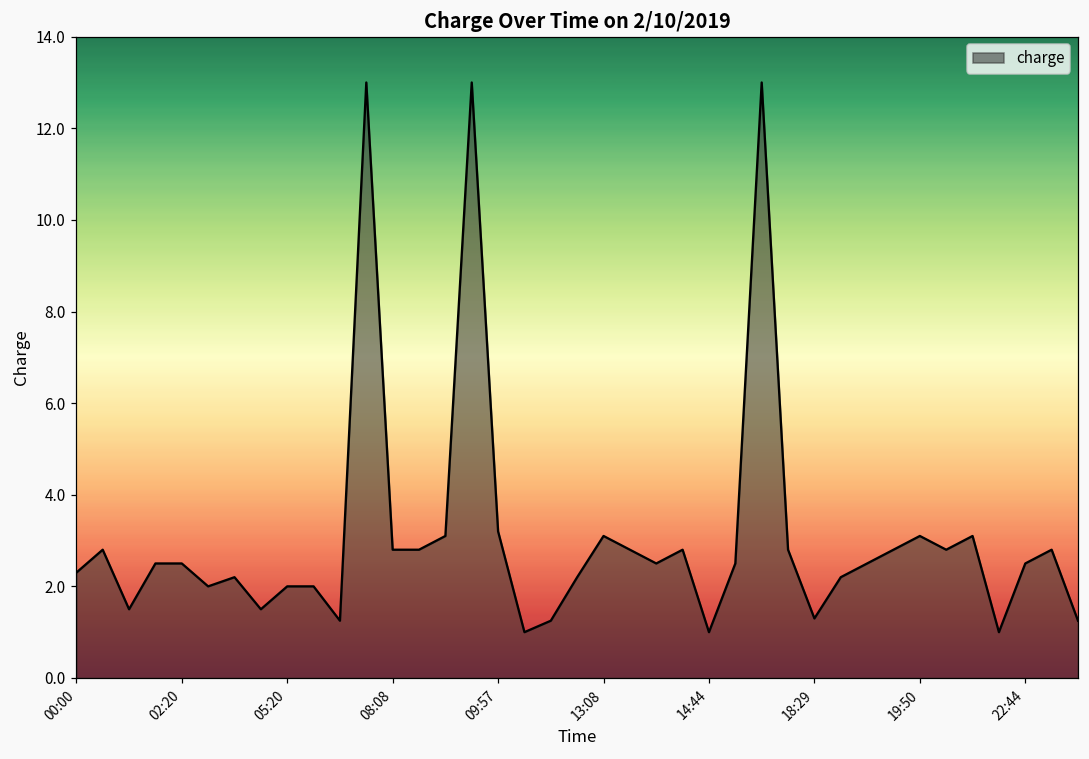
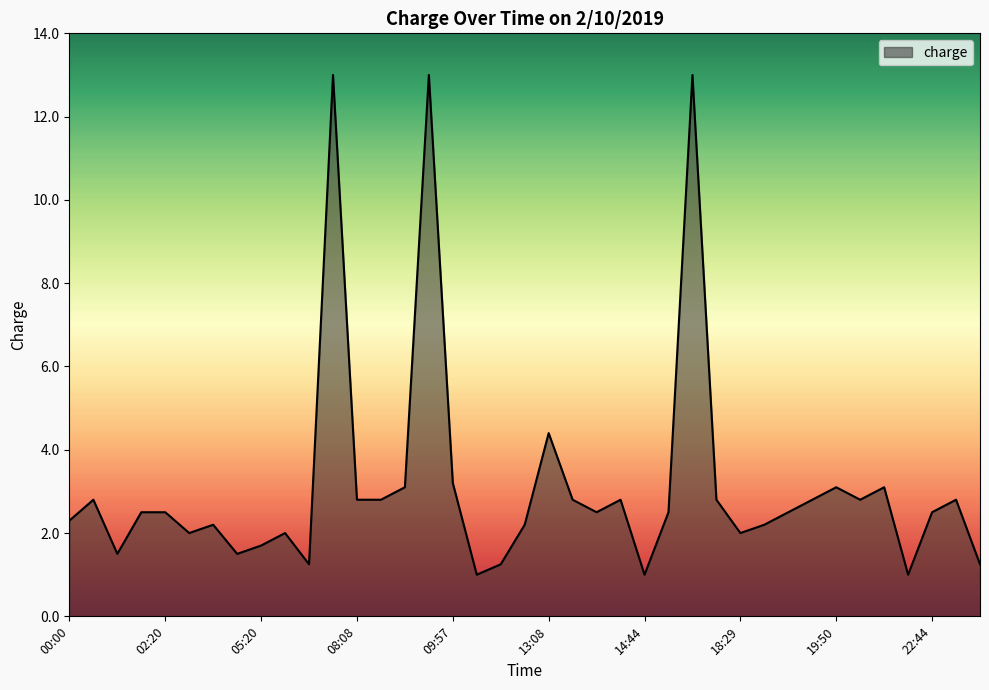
  {
    "00:00": 2.3,
    "02:20": 2.5,
-   "05:20": 2.0,
+   "05:20": 1.7,
    "08:08": 2.8,
    "09:57": 3.2,
-   "13:08": 3.1,
+   "13:08": 4.4,
    "14:44": 1.0,
-   "18:29": 1.3,
+   "18:29": 2.0,
    "19:50": 3.1,
    "22:44": 2.5
  }
